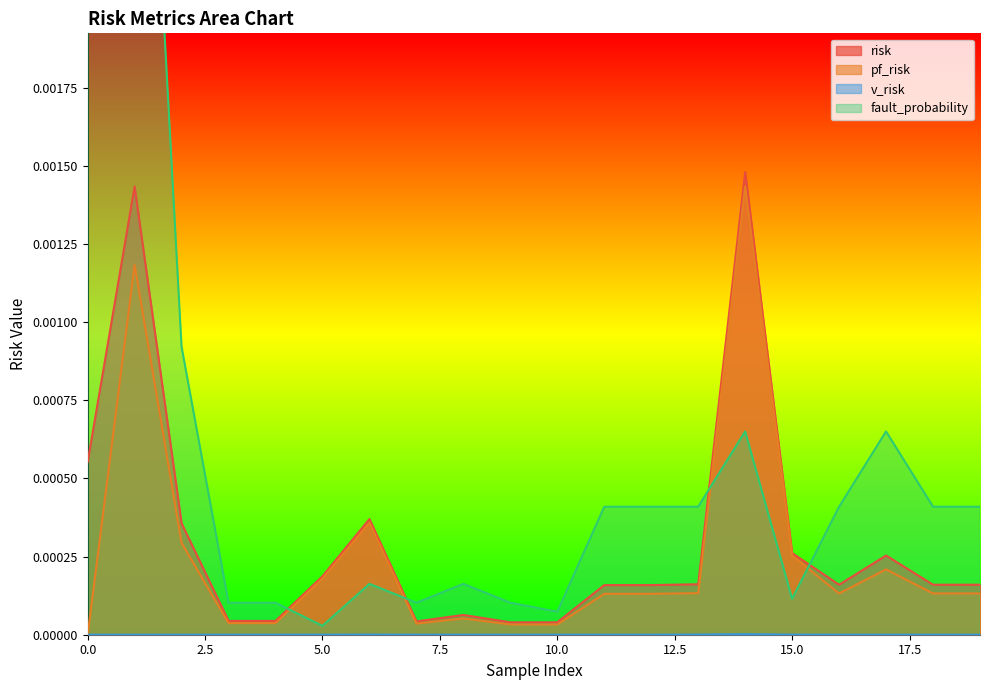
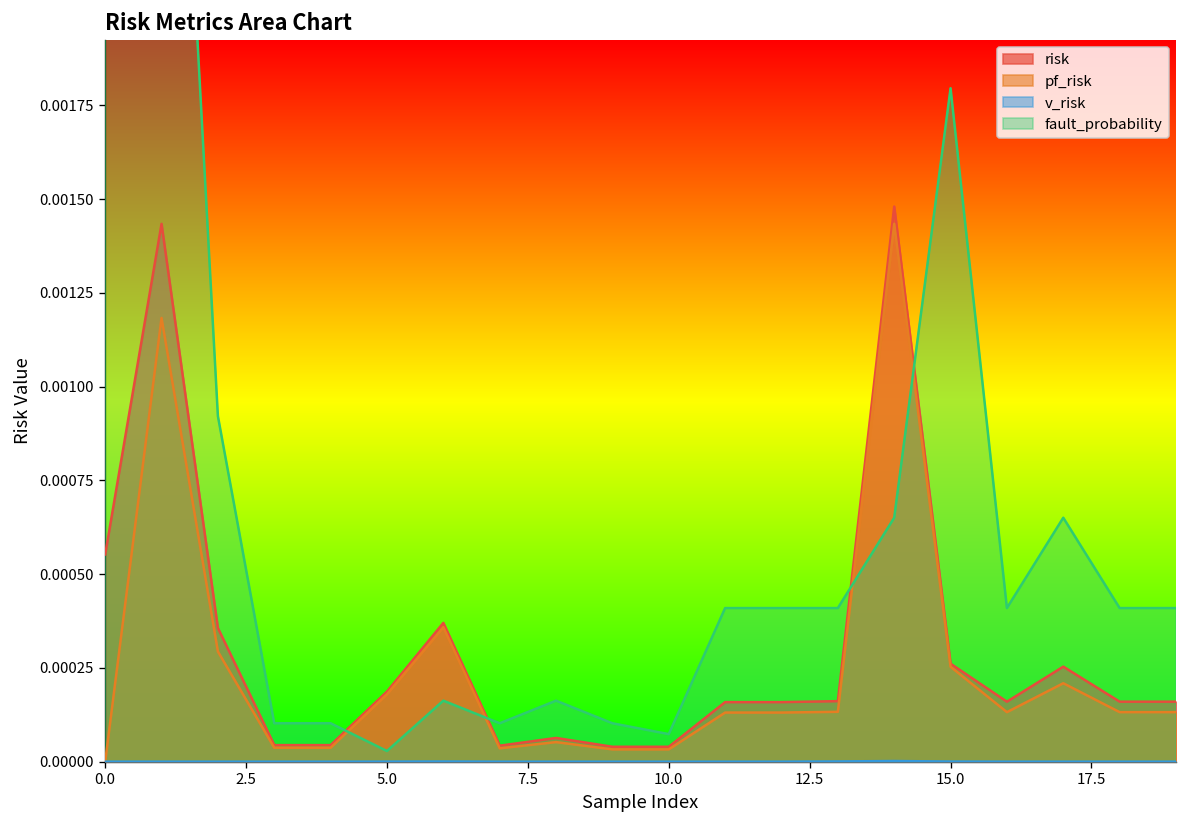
  {
    "v_risk": {
      "5.0": 0.00000,
      "10.0": 0.00000,
      "15.0": 0.00000
    },
    "fault_probability": {
      "5.0": 0.00003,
      "10.0": 0.00007,
-     "15.0": 0.00011
+     "15.0": 0.00180
    }
  }
